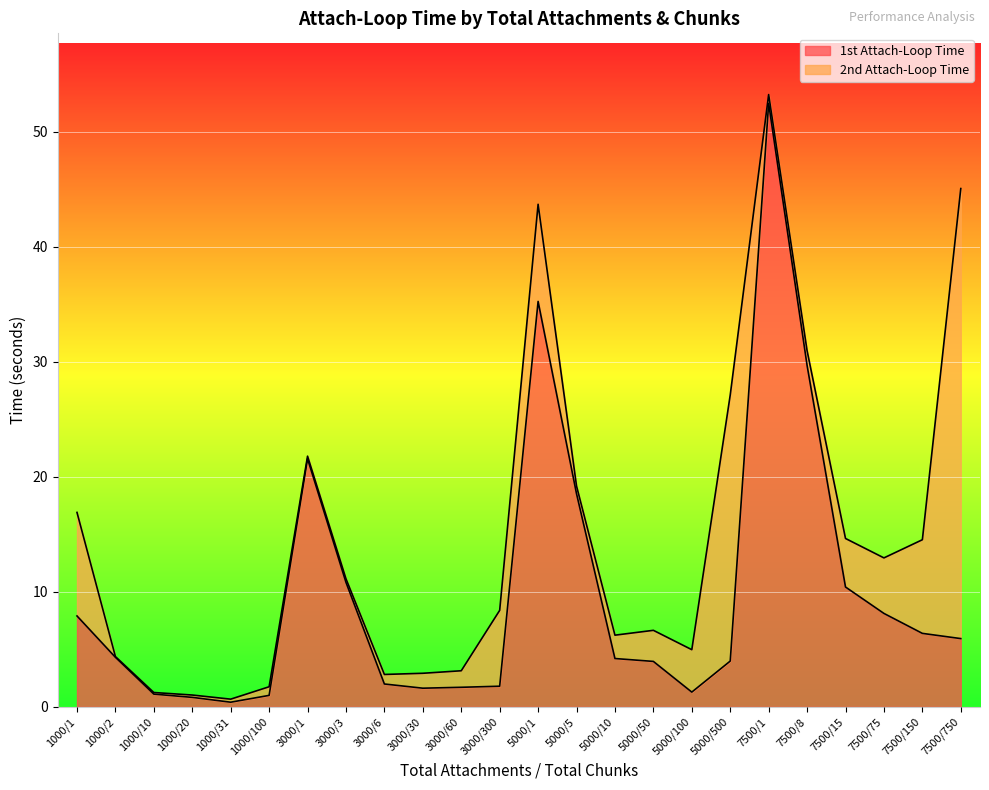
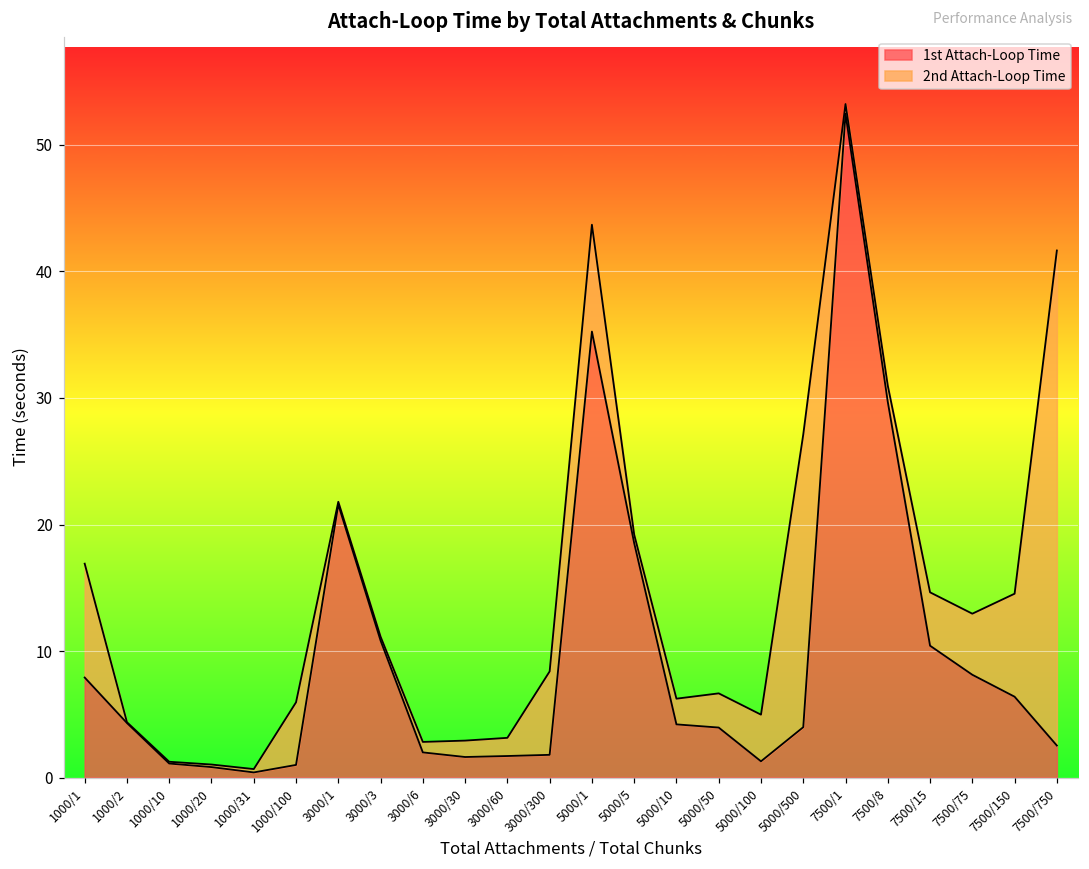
  {
    "1st Attach-Loop Time": {
      "1000/1": 7.9,
      "1000/31": 0.4,
      "1000/100": 1.0,
      "3000/3": 10.8,
      "3000/6": 2.0,
      "3000/30": 1.6,
      "3000/60": 1.7,
      "3000/300": 1.8,
      "5000/1": 35.3,
      "5000/5": 18.5,
      "5000/10": 4.2,
      "5000/50": 4.0,
      "5000/100": 1.3,
      "5000/500": 4.0,
      "7500/1": 52.5,
      "7500/8": 29.7,
      "7500/15": 10.4,
      "7500/75": 8.1,
      "7500/150": 6.4,
-     "7500/750": 5.9
+     "7500/750": 2.5
    },
    "2nd Attach-Loop Time": {
      "1000/1": 9.0,
      "1000/31": 0.3,
-     "1000/100": 0.7,
+     "1000/100": 5.0,
      "3000/3": 0.3,
      "3000/6": 0.8,
      "3000/30": 1.3,
      "3000/60": 1.4,
      "3000/300": 6.6,
      "5000/1": 8.4,
      "5000/5": 0.7,
      "5000/10": 2.0,
      "5000/50": 2.7,
      "5000/100": 3.7,
      "5000/500": 23.1,
      "7500/1": 0.8,
      "7500/8": 1.3,
      "7500/15": 4.2,
      "7500/75": 4.8,
      "7500/150": 8.1,
      "7500/750": 39.1
    }
  }
